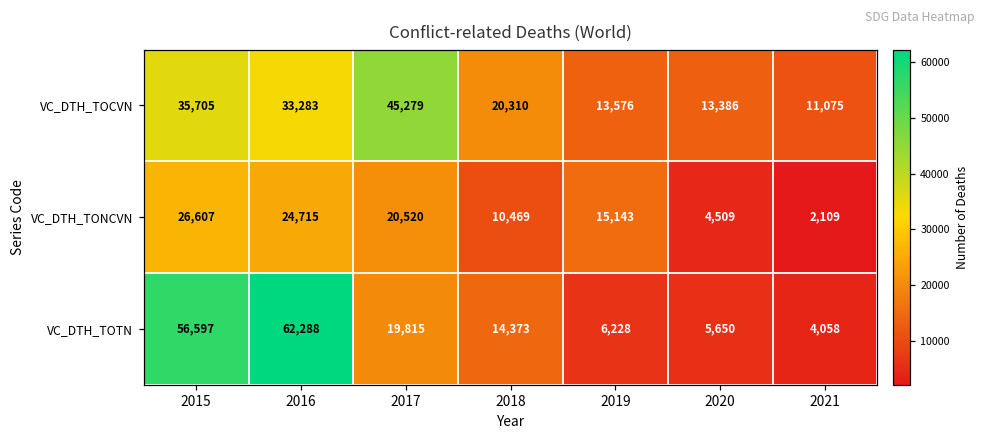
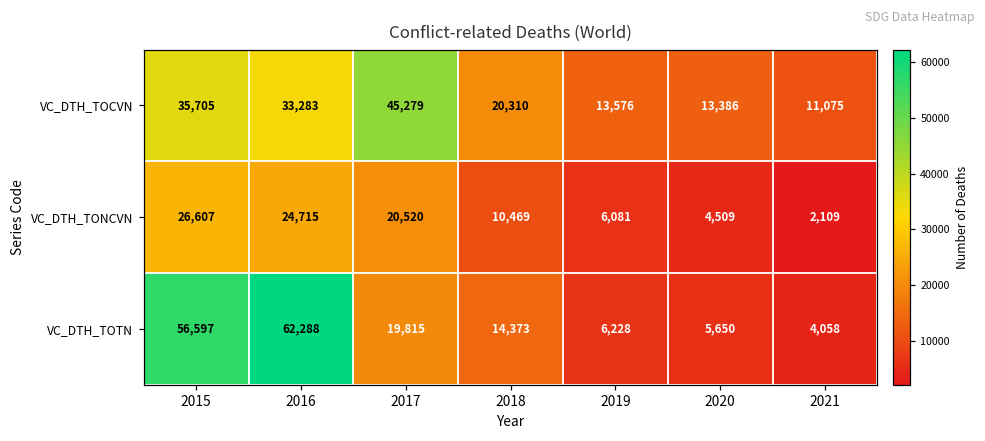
  {
    "VC_DTH_TOCVN": {
      "2015": "35,705",
      "2016": "33,283",
      "2017": "45,279",
      "2018": "20,310",
      "2019": "13,576",
      "2020": "13,386",
      "2021": "11,075"
    },
    "VC_DTH_TONCVN": {
      "2015": "26,607",
      "2016": "24,715",
      "2017": "20,520",
      "2018": "10,469",
-     "2019": "15,143",
+     "2019": "6,081",
      "2020": "4,509",
      "2021": "2,109"
    },
    "VC_DTH_TOTN": {
      "2015": "56,597",
      "2016": "62,288",
      "2017": "19,815",
      "2018": "14,373",
      "2019": "6,228",
      "2020": "5,650",
      "2021": "4,058"
    }
  }
